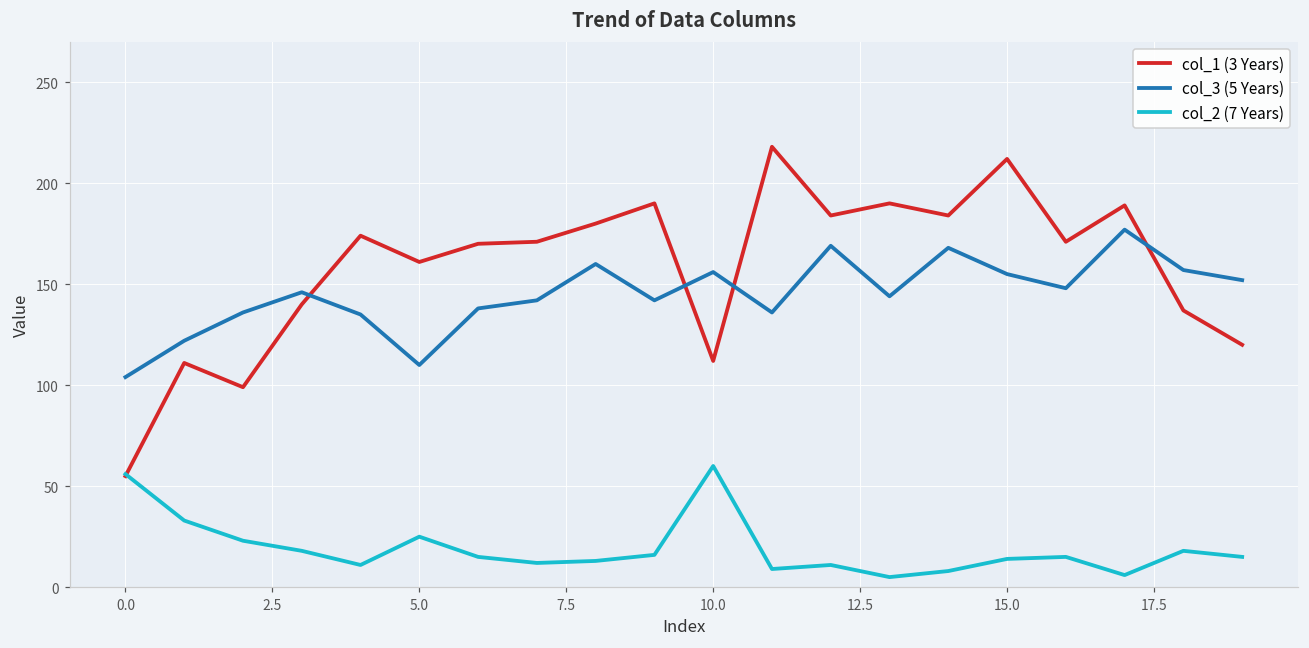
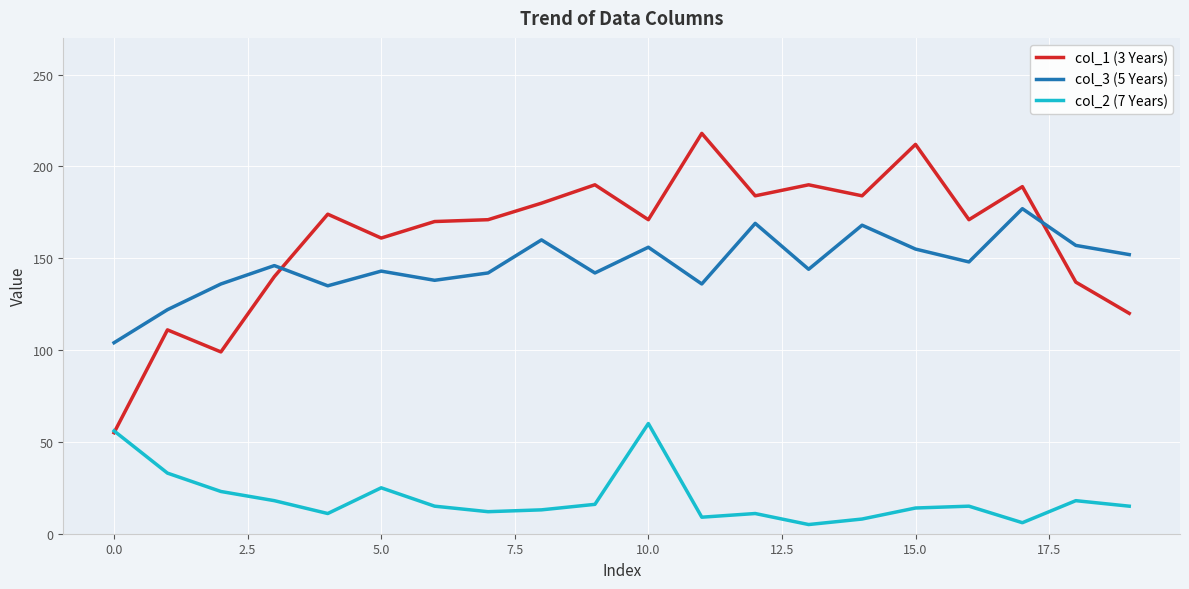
  {
    "col_1 (3 Years)": {
      "5.0": 161,
-     "10.0": 112,
+     "10.0": 171,
      "15.0": 212
    },
    "col_3 (5 Years)": {
      "0.0": 104,
-     "5.0": 110,
+     "5.0": 143,
      "10.0": 156,
      "15.0": 155
    },
    "col_2 (7 Years)": {
      "5.0": 25,
      "10.0": 60,
      "15.0": 14
    }
  }
